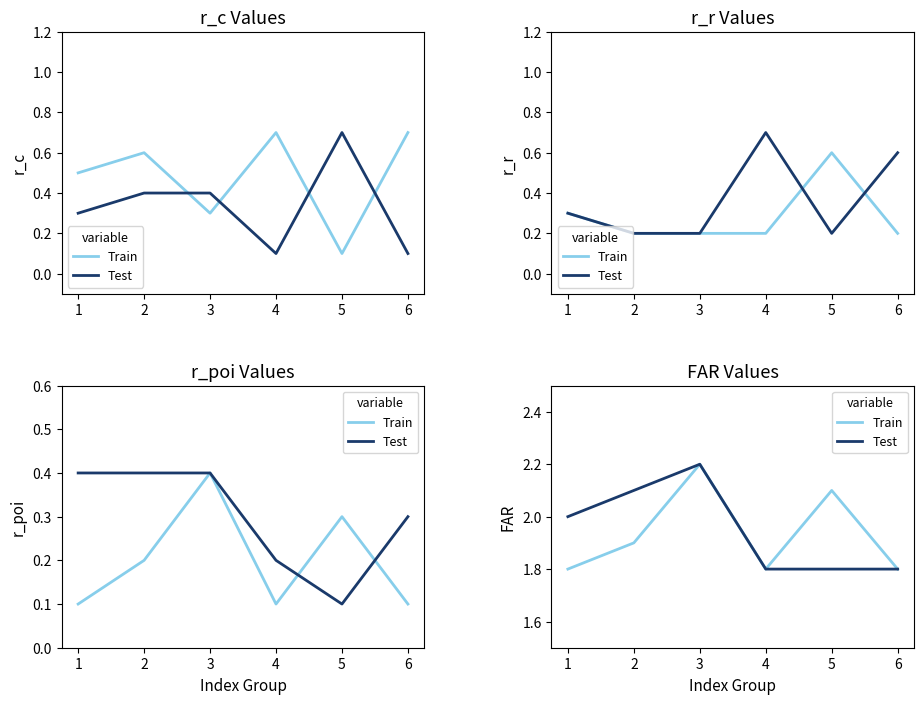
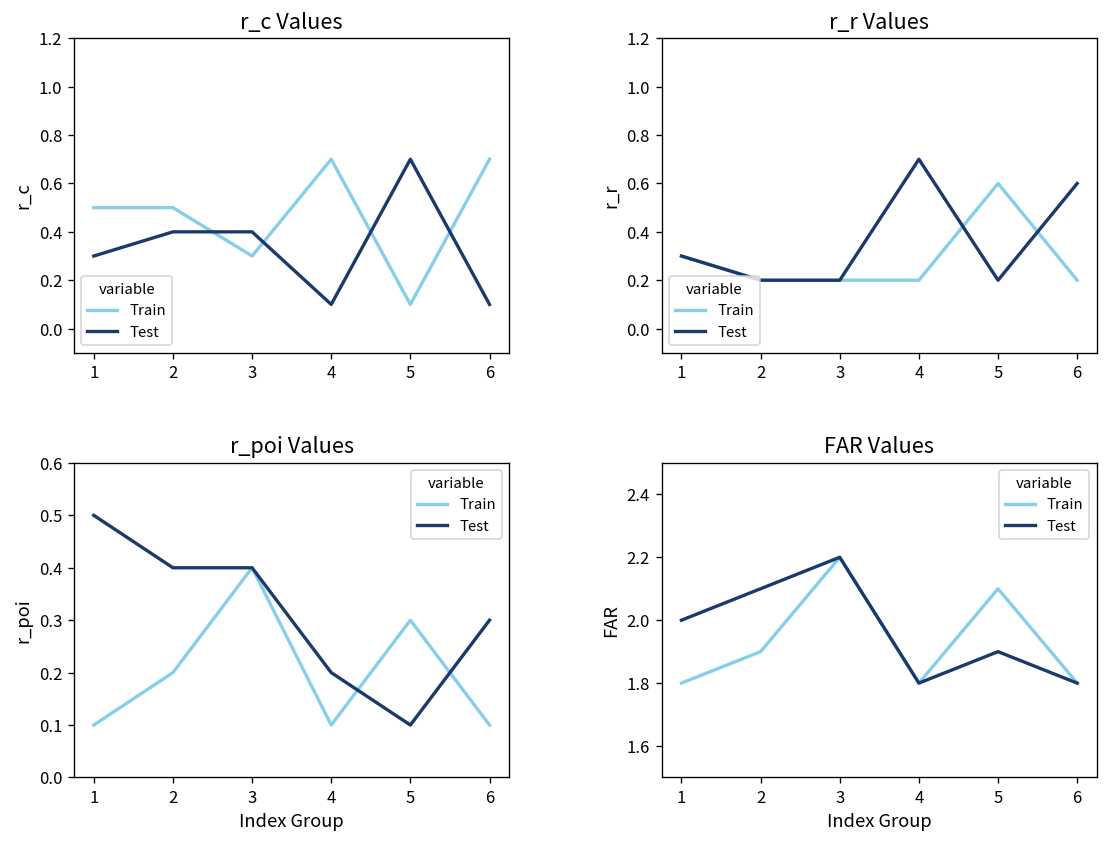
  {
    "r_c Values": {
      "Train": {
        "1": 0.5,
-       "2": 0.6,
+       "2": 0.5,
        "3": 0.3,
        "4": 0.7,
        "5": 0.1,
        "6": 0.7
      },
      "Test": {
        "1": 0.3,
        "2": 0.4,
        "3": 0.4,
        "4": 0.1,
        "5": 0.7,
        "6": 0.1
      }
    },
    "r_r Values": {
      "Train": {
        "4": 0.20,
        "5": 0.60,
        "6": 0.20
      },
      "Test": {
        "4": 0.70,
        "5": 0.20,
        "6": 0.60
      }
    },
    "r_poi Values": {
      "Train": {
        "1": 0.1,
        "2": 0.2,
        "4": 0.1,
        "5": 0.3,
        "6": 0.1
      },
      "Test": {
-       "1": 0.4,
+       "1": 0.5,
        "2": 0.4,
        "4": 0.2,
        "5": 0.1,
        "6": 0.3
      }
    },
    "FAR Values": {
      "Train": {
        "1": 1.8,
        "2": 1.9,
        "5": 2.1
      },
      "Test": {
        "1": 2.0,
        "2": 2.1,
-       "5": 1.8
+       "5": 1.9
      }
    }
  }
